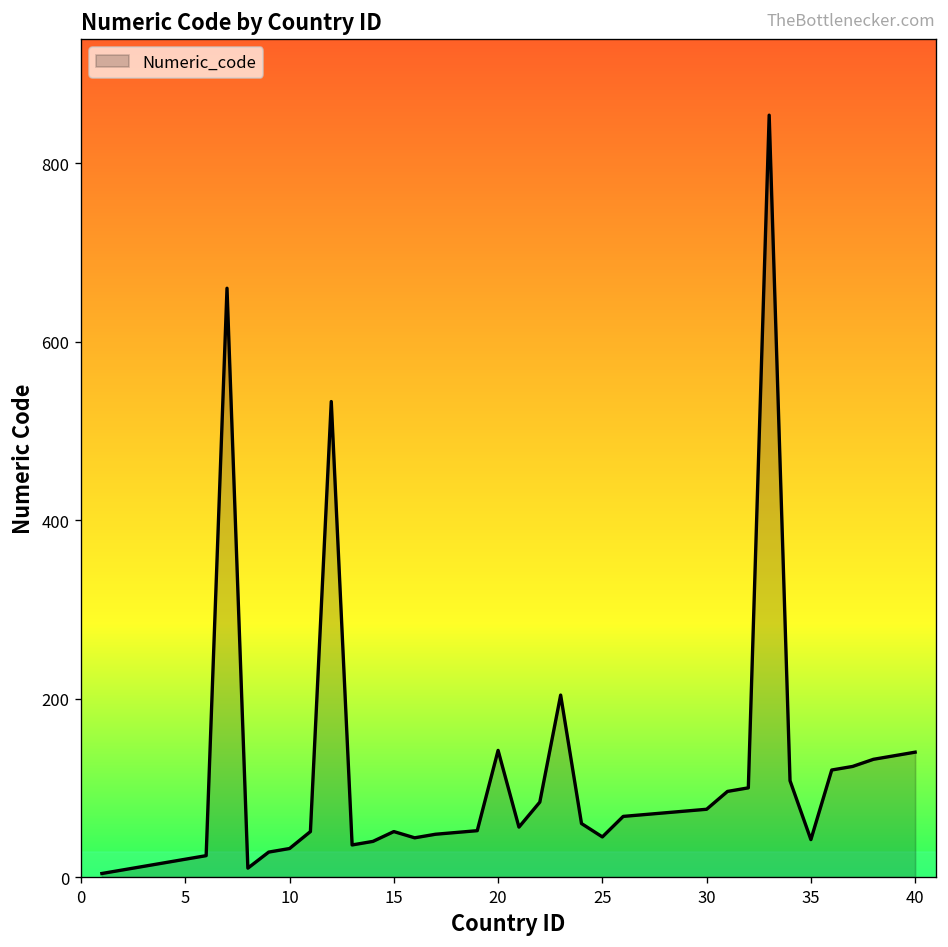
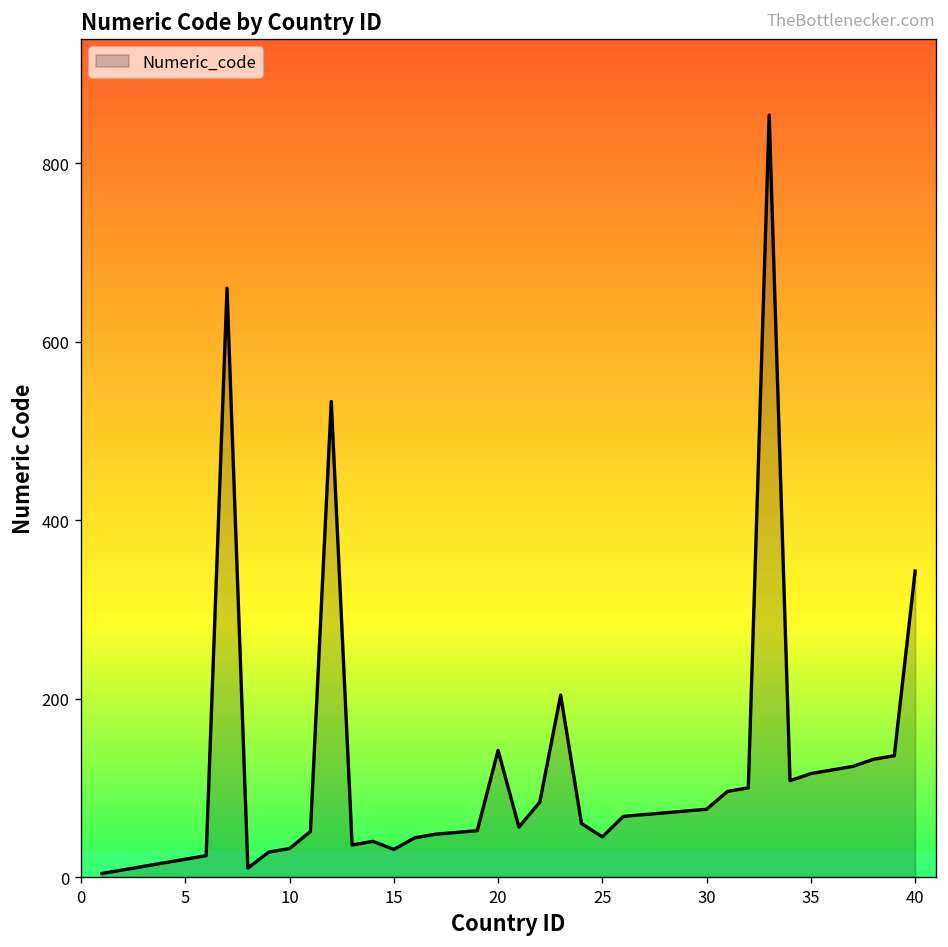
  {
    "10": 30,
-   "15": 50,
+   "15": 30,
    "20": 140,
    "25": 50,
    "30": 80,
-   "35": 40,
-   "40": 140
+   "35": 120,
+   "40": 340
  }
